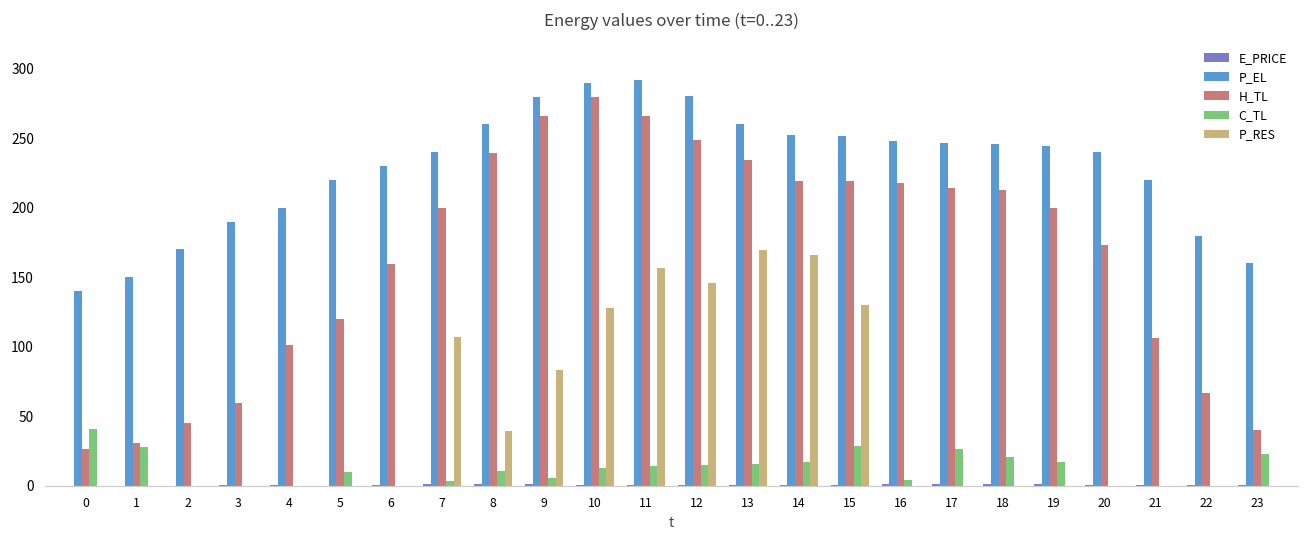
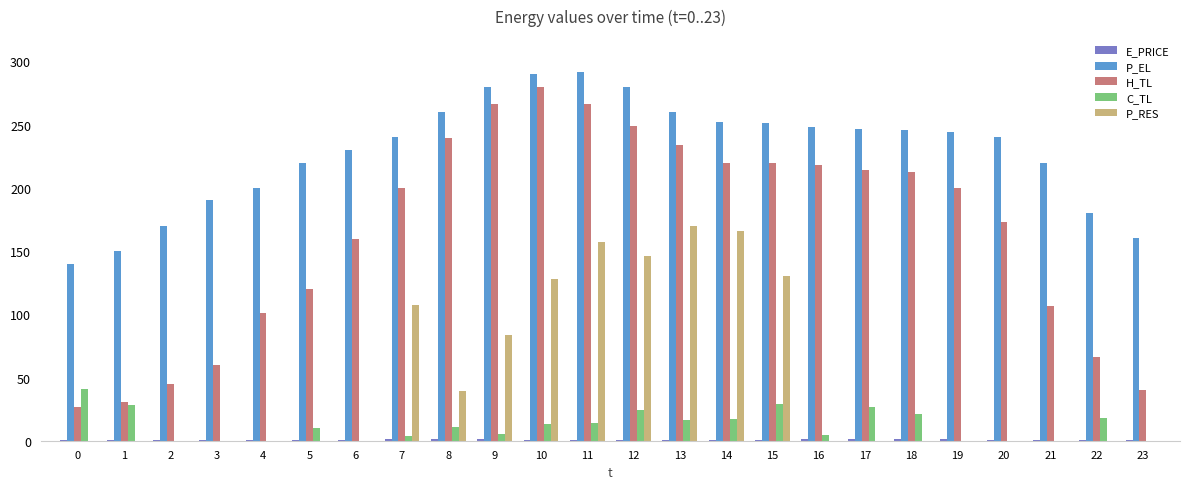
  {
    "C_TL": {
      "0": 41,
      "1": 28,
      "2": 0,
      "3": 0,
      "4": 0,
      "5": 10,
      "6": 0,
      "7": 4,
      "8": 11,
      "9": 6,
      "10": 13,
      "11": 14,
-     "12": 15,
+     "12": 25,
      "13": 16,
      "14": 17,
      "15": 29,
      "16": 4,
      "17": 27,
      "18": 21,
-     "19": 17,
+     "19": 0,
      "20": 0,
      "21": 0,
-     "22": 0,
-     "23": 23
+     "22": 18,
+     "23": 0
    }
  }
